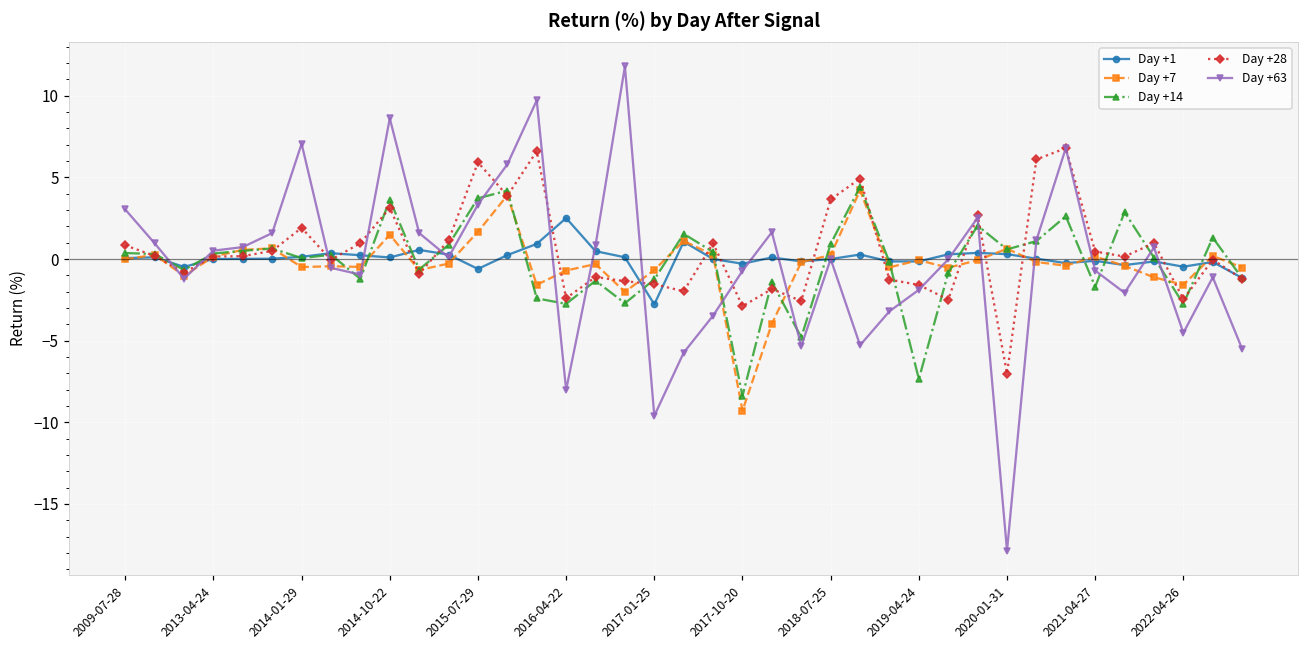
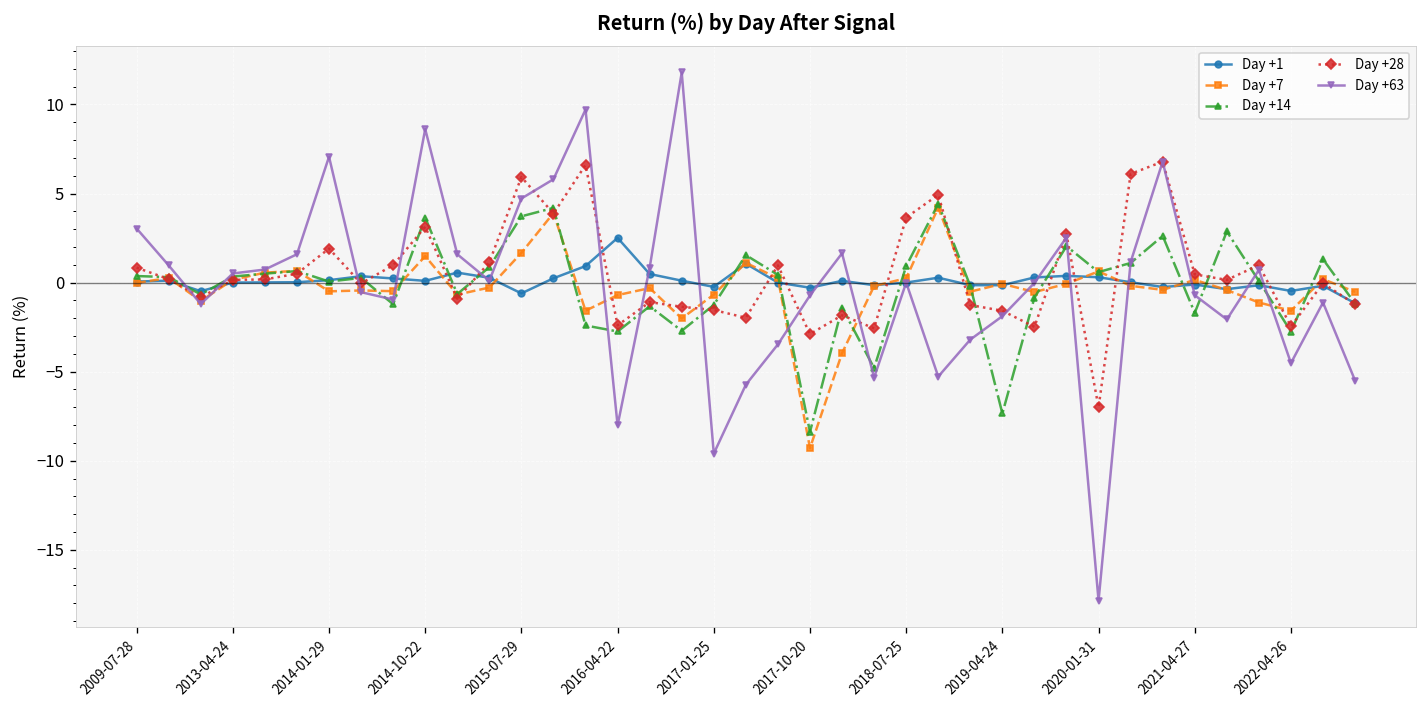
  {
    "Day +1": {
      "2014-10-22": 0.1,
      "2015-07-29": -0.6,
      "2016-04-22": 2.5,
-     "2017-01-25": -2.8,
+     "2017-01-25": -0.2,
      "2017-10-20": -0.3,
      "2020-01-31": 0.3,
      "2021-04-27": -0.1,
      "2022-04-26": -0.5
    },
    "Day +7": {
      "2014-01-29": -0.5,
      "2014-10-22": 1.5,
      "2015-07-29": 1.7,
      "2016-04-22": -0.7,
      "2017-01-25": -0.7,
      "2017-10-20": -9.3,
      "2018-07-25": 0.2,
      "2021-04-27": 0.2,
      "2022-04-26": -1.6
    },
    "Day +14": {
      "2009-07-28": 0.4,
      "2013-04-24": 0.3,
      "2014-10-22": 3.6,
      "2015-07-29": 3.7,
      "2016-04-22": -2.7,
      "2017-01-25": -1.3,
      "2017-10-20": -8.4,
      "2018-07-25": 0.9,
      "2019-04-24": -7.3,
      "2021-04-27": -1.7,
      "2022-04-26": -2.7
    },
    "Day +28": {
      "2009-07-28": 0.8,
      "2014-01-29": 1.9,
      "2014-10-22": 3.1,
      "2015-07-29": 5.9,
      "2016-04-22": -2.4,
      "2017-01-25": -1.5,
      "2017-10-20": -2.9,
      "2018-07-25": 3.6,
      "2019-04-24": -1.6,
      "2020-01-31": -7.0,
      "2021-04-27": 0.5,
      "2022-04-26": -2.5
    },
    "Day +63": {
      "2009-07-28": 3.0,
      "2013-04-24": 0.5,
      "2014-01-29": 7.1,
      "2014-10-22": 8.6,
-     "2015-07-29": 3.3,
+     "2015-07-29": 4.7,
      "2016-04-22": -8.0,
      "2017-01-25": -9.6,
      "2017-10-20": -0.7,
      "2019-04-24": -1.9,
      "2020-01-31": -17.9,
      "2021-04-27": -0.7,
      "2022-04-26": -4.5
    }
  }
